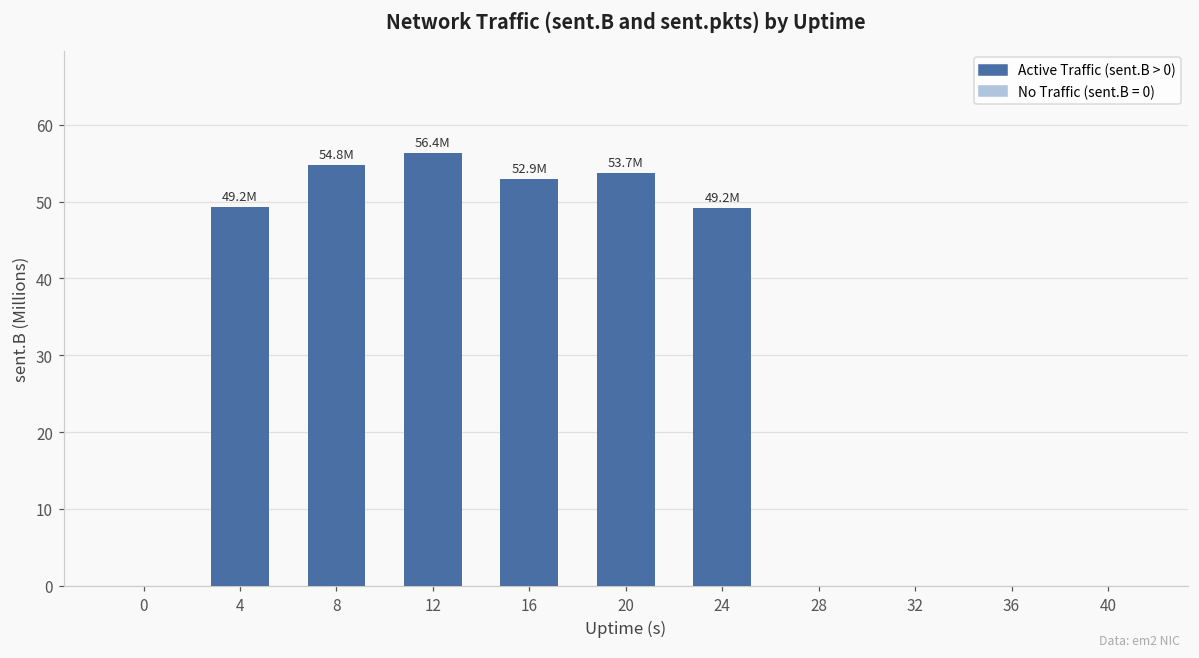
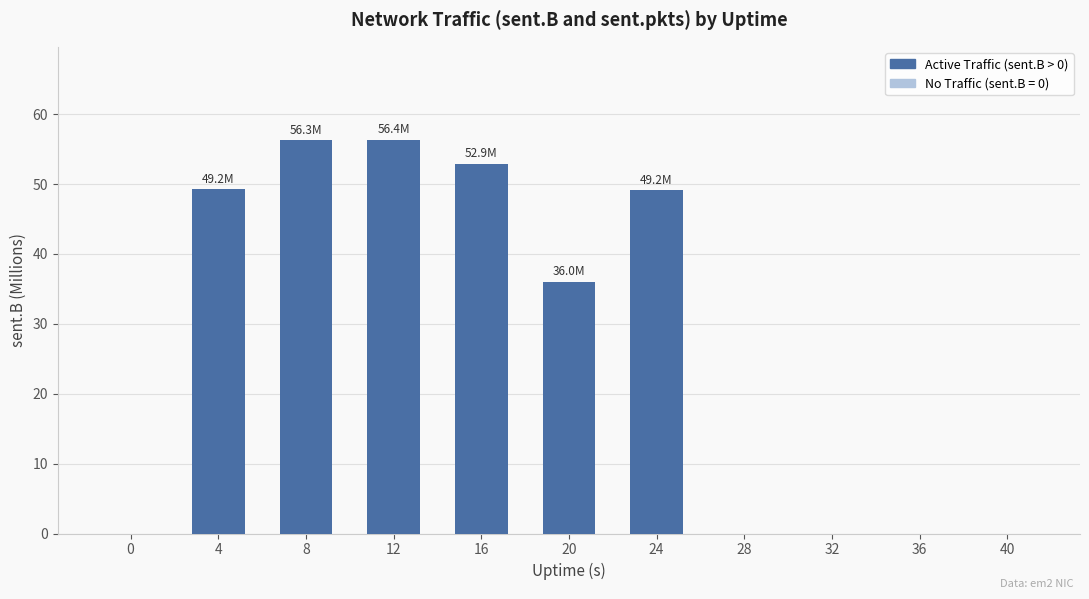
  {
    "4": "49.2M",
-   "8": "54.8M",
+   "8": "56.3M",
    "12": "56.4M",
    "16": "52.9M",
-   "20": "53.7M",
+   "20": "36.0M",
    "24": "49.2M"
  }
